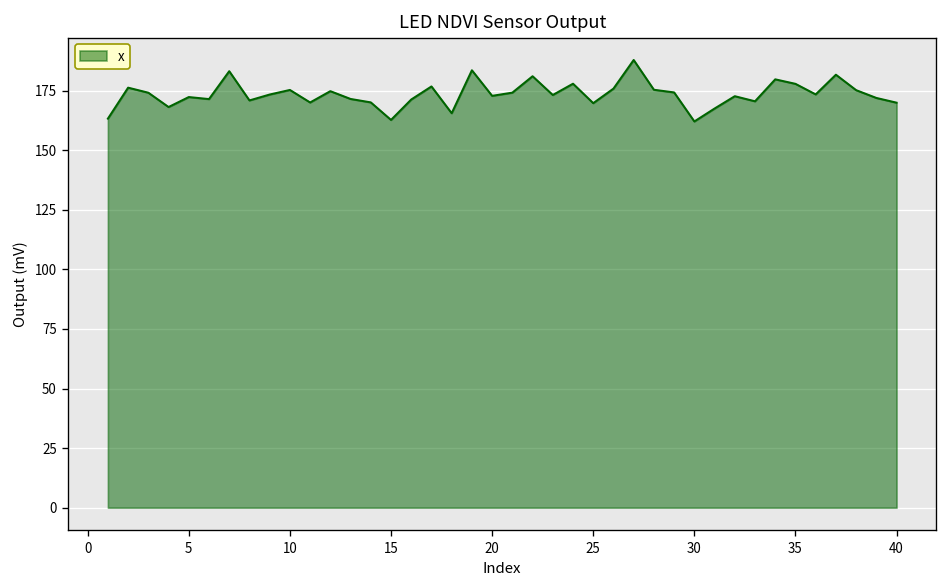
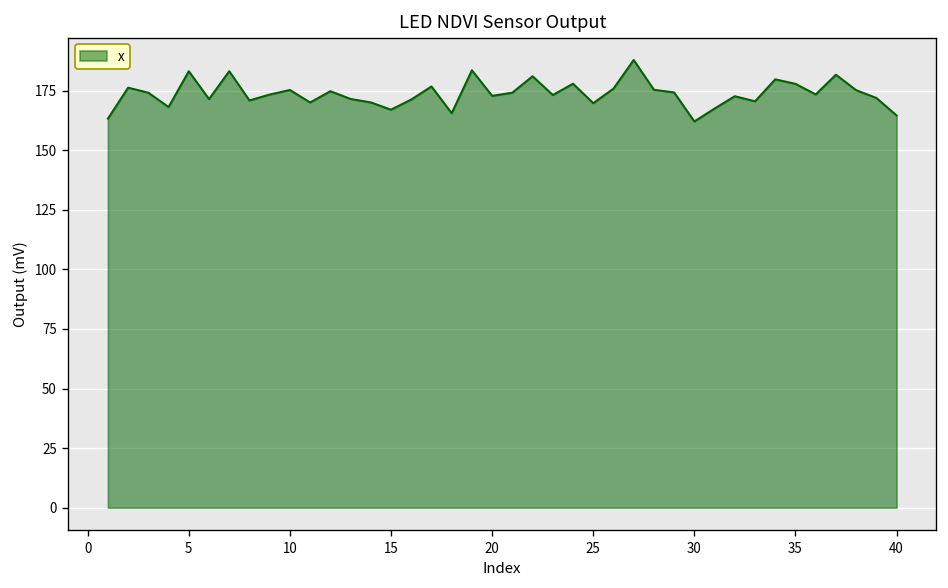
  {
-   "5": 172,
+   "5": 183,
    "10": 175,
-   "15": 163,
+   "15": 167,
    "20": 173,
    "25": 170,
    "30": 162,
    "35": 178,
-   "40": 170
+   "40": 165
  }
